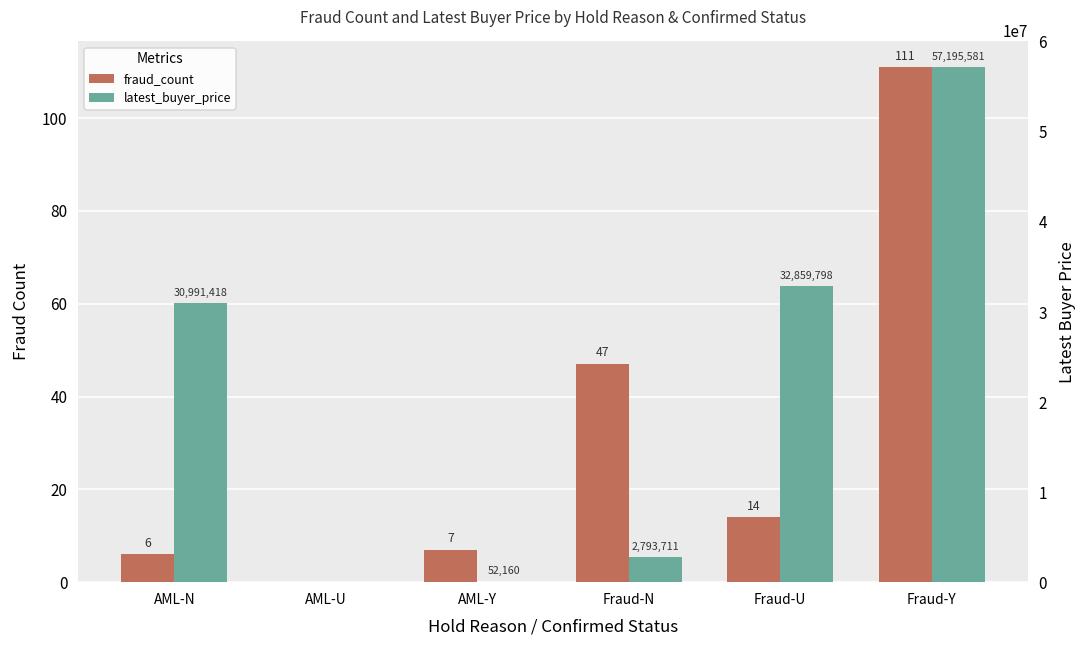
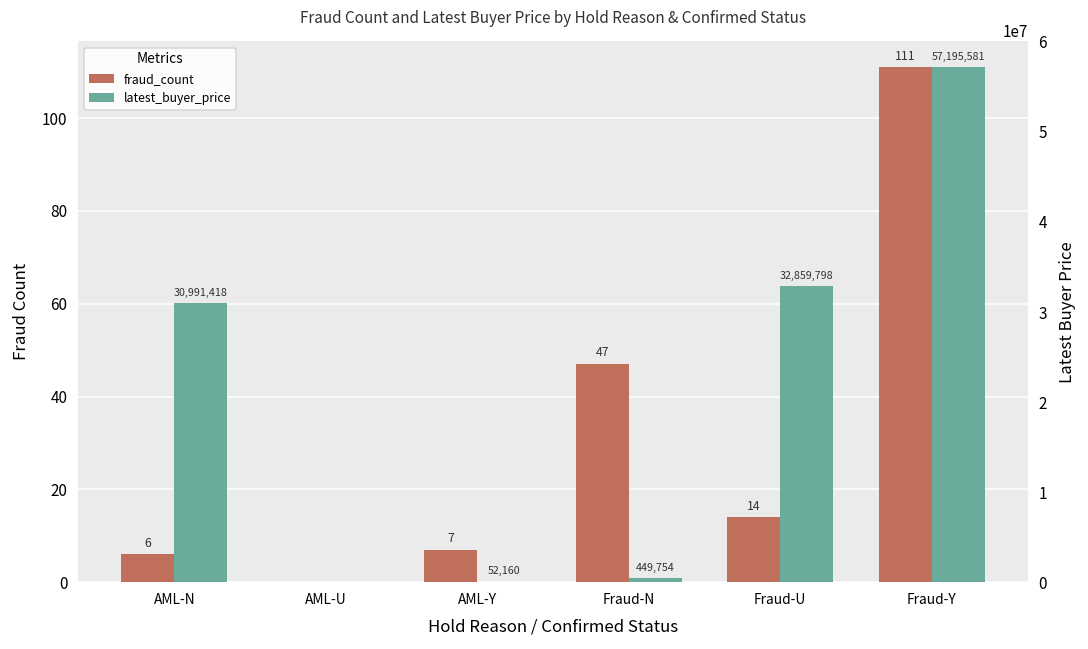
  {
    "fraud_count": {
      "AML-N": "6",
      "AML-Y": "7",
      "Fraud-N": "47",
      "Fraud-U": "14",
      "Fraud-Y": "111"
    },
    "latest_buyer_price": {
      "AML-N": "30,991,418",
      "AML-Y": "52,160",
-     "Fraud-N": "2,793,711",
+     "Fraud-N": "449,754",
      "Fraud-U": "32,859,798",
      "Fraud-Y": "57,195,581"
    }
  }
